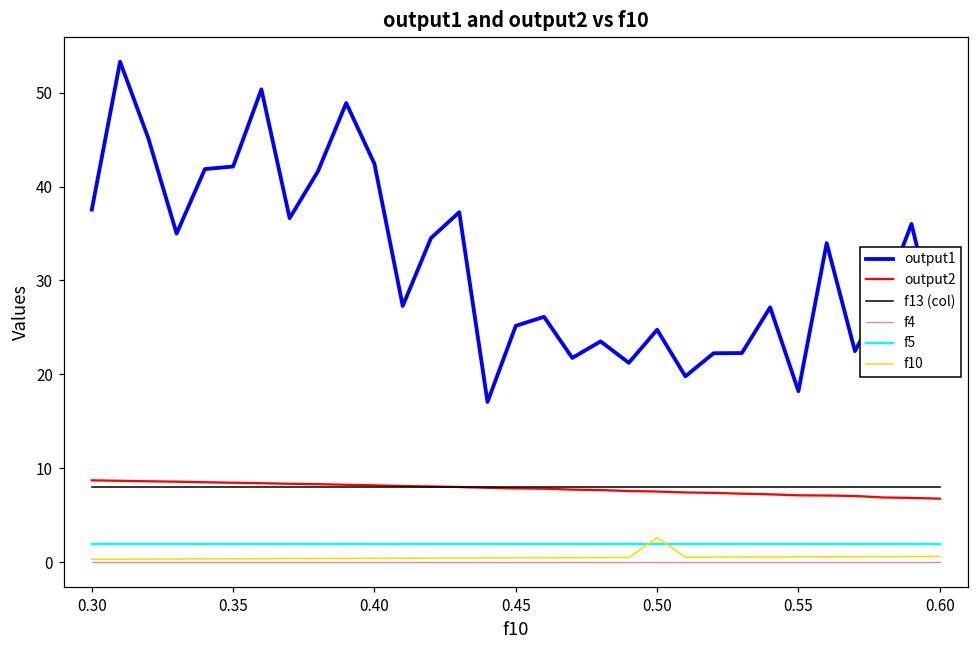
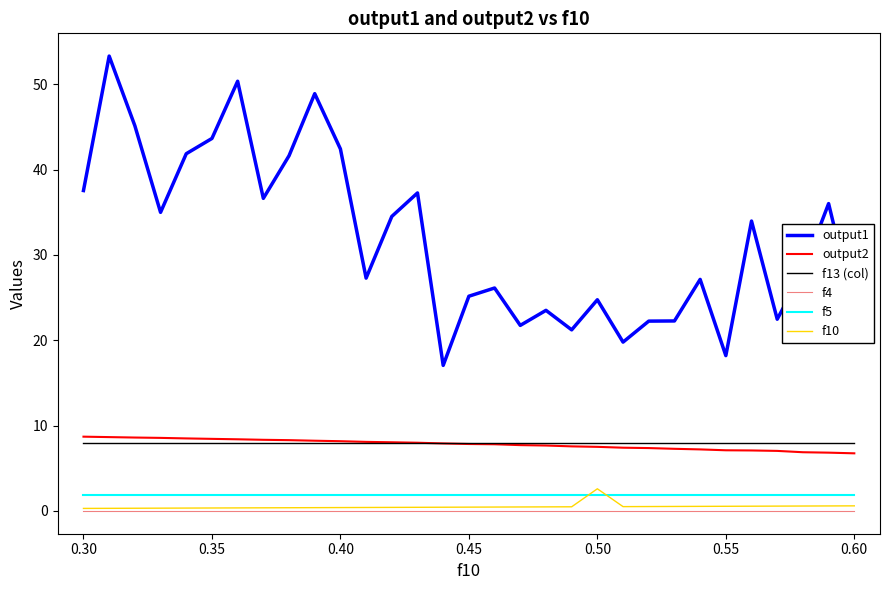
  {
    "output1": {
      "0.30": 38,
-     "0.35": 42,
+     "0.35": 44,
      "0.40": 42,
      "0.45": 25,
      "0.50": 25,
      "0.55": 18
    },
    "output2": {
      "0.30": 9,
      "0.35": 8,
      "0.50": 8,
      "0.55": 7,
      "0.60": 7
    },
    "f13 (col)": {
      "0.30": 8,
      "0.35": 8,
      "0.50": 8,
      "0.55": 8,
      "0.60": 8
    },
    "f4": {
      "0.30": 0,
      "0.35": 0,
      "0.40": 0,
      "0.45": 0,
      "0.50": 0,
      "0.55": 0,
      "0.60": 0
    },
    "f5": {
      "0.30": 2,
      "0.35": 2,
      "0.40": 2,
      "0.45": 2,
      "0.50": 2,
      "0.55": 2,
      "0.60": 2
    },
    "f10": {
      "0.30": 0,
      "0.35": 0,
      "0.40": 0,
      "0.45": 0,
      "0.50": 3,
      "0.55": 1,
      "0.60": 1
    }
  }
